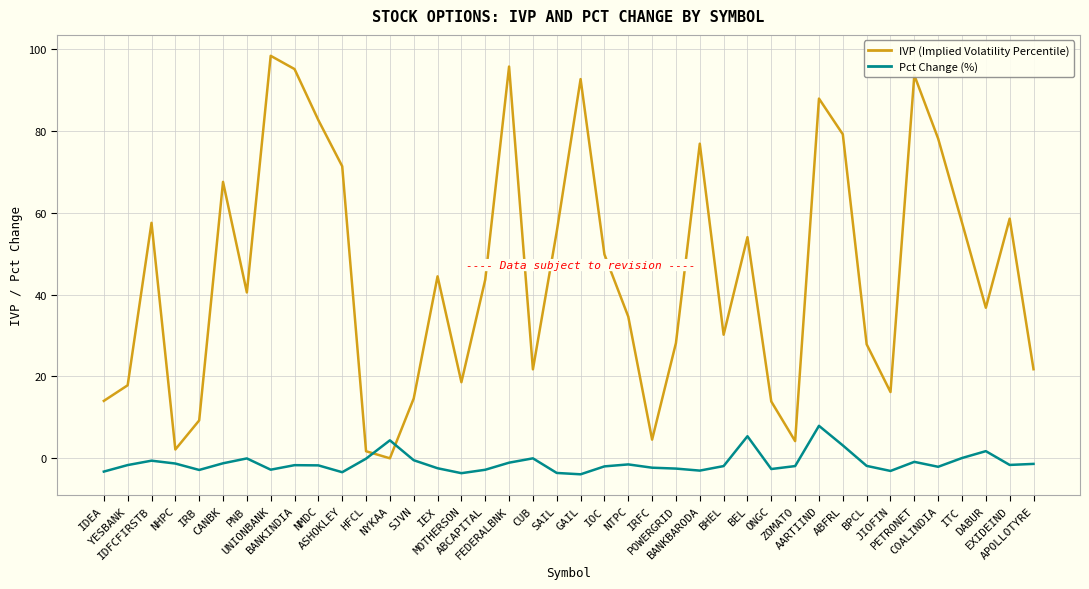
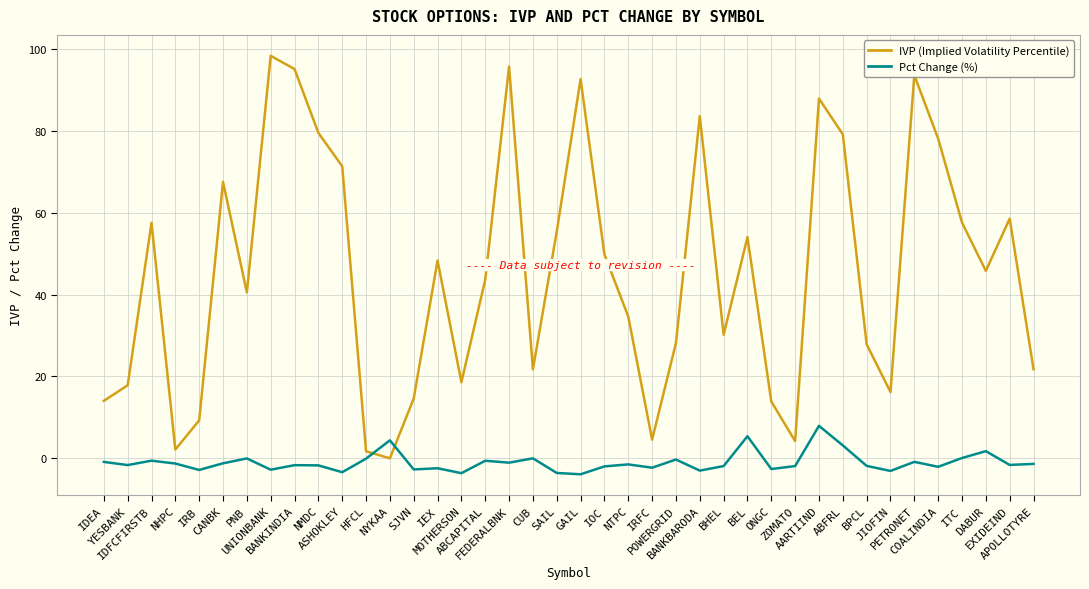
  {
    "IVP (Implied Volatility Percentile)": {
      "IDEA": 14,
      "YESBANK": 18,
      "IDFCFIRSTB": 58,
      "NHPC": 2,
      "IRB": 9,
      "CANBK": 68,
      "PNB": 41,
      "UNIONBANK": 98,
      "BANKINDIA": 95,
-     "NMDC": 83,
+     "NMDC": 80,
      "ASHOKLEY": 71,
      "HFCL": 2,
      "NYKAA": 0,
      "SJVN": 15,
-     "IEX": 44,
+     "IEX": 48,
      "MOTHERSON": 19,
      "ABCAPITAL": 44,
      "FEDERALBNK": 96,
      "CUB": 22,
      "SAIL": 55,
      "GAIL": 93,
      "IOC": 50,
      "NTPC": 35,
      "IRFC": 5,
      "POWERGRID": 28,
-     "BANKBARODA": 77,
+     "BANKBARODA": 84,
      "BHEL": 30,
      "BEL": 54,
      "ONGC": 14,
      "ZOMATO": 4,
      "AARTIIND": 88,
      "ABFRL": 79,
      "BPCL": 28,
      "JIOFIN": 16,
      "COALINDIA": 78,
      "ITC": 58,
-     "DABUR": 37,
+     "DABUR": 46,
      "EXIDEIND": 59,
      "APOLLOTYRE": 22
    },
    "Pct Change (%)": {
-     "IDEA": -3,
+     "IDEA": -1,
      "YESBANK": -2,
      "IDFCFIRSTB": -1,
      "NHPC": -1,
      "IRB": -3,
      "CANBK": -1,
      "PNB": 0,
      "UNIONBANK": -3,
      "BANKINDIA": -2,
      "NMDC": -2,
      "ASHOKLEY": -3,
      "HFCL": 0,
      "NYKAA": 4,
-     "SJVN": 0,
+     "SJVN": -3,
      "IEX": -2,
      "MOTHERSON": -4,
-     "ABCAPITAL": -3,
+     "ABCAPITAL": -1,
      "FEDERALBNK": -1,
      "CUB": 0,
      "SAIL": -4,
      "GAIL": -4,
      "IOC": -2,
      "NTPC": -1,
      "IRFC": -2,
-     "POWERGRID": -3,
+     "POWERGRID": 0,
      "BANKBARODA": -3,
      "BHEL": -2,
      "BEL": 5,
      "ONGC": -3,
      "ZOMATO": -2,
      "AARTIIND": 8,
      "ABFRL": 3,
      "BPCL": -2,
      "JIOFIN": -3,
      "PETRONET": -1,
      "COALINDIA": -2,
      "ITC": 0,
      "DABUR": 2,
      "EXIDEIND": -2,
      "APOLLOTYRE": -1
    }
  }
